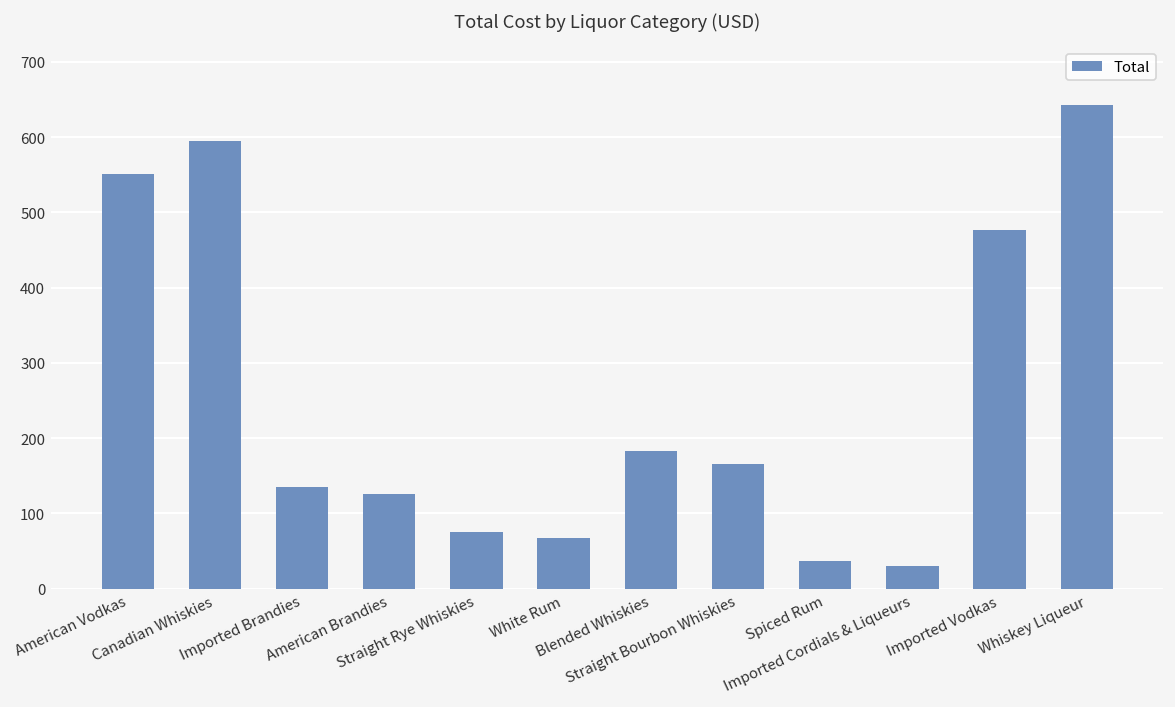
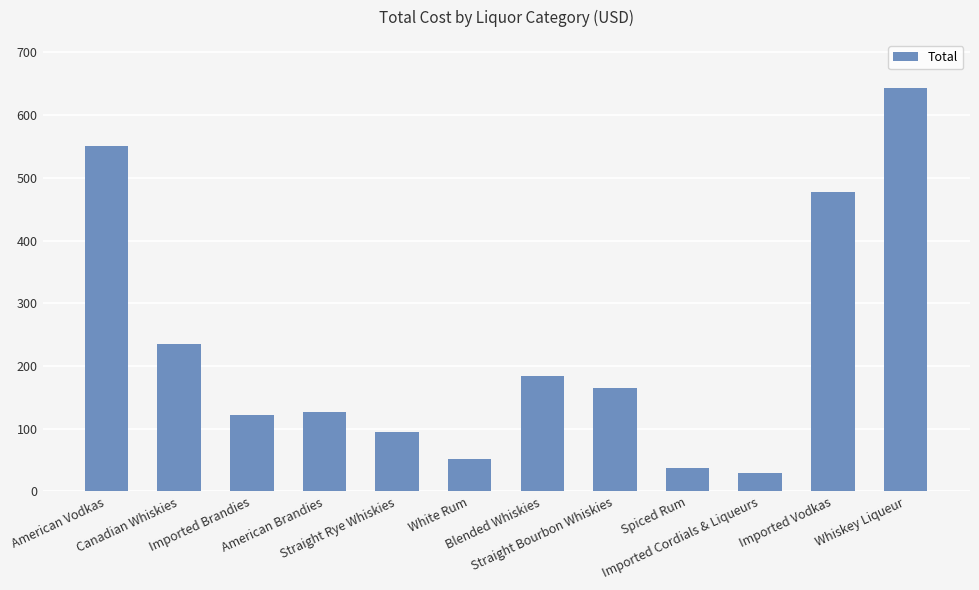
  {
    "American Vodkas": 550,
-   "Canadian Whiskies": 600,
-   "Imported Brandies": 140,
+   "Canadian Whiskies": 240,
+   "Imported Brandies": 120,
    "American Brandies": 130,
-   "Straight Rye Whiskies": 80,
-   "White Rum": 70,
+   "Straight Rye Whiskies": 90,
+   "White Rum": 50,
    "Blended Whiskies": 180,
    "Straight Bourbon Whiskies": 170,
    "Spiced Rum": 40,
    "Imported Cordials & Liqueurs": 30,
    "Imported Vodkas": 480,
    "Whiskey Liqueur": 640
  }
